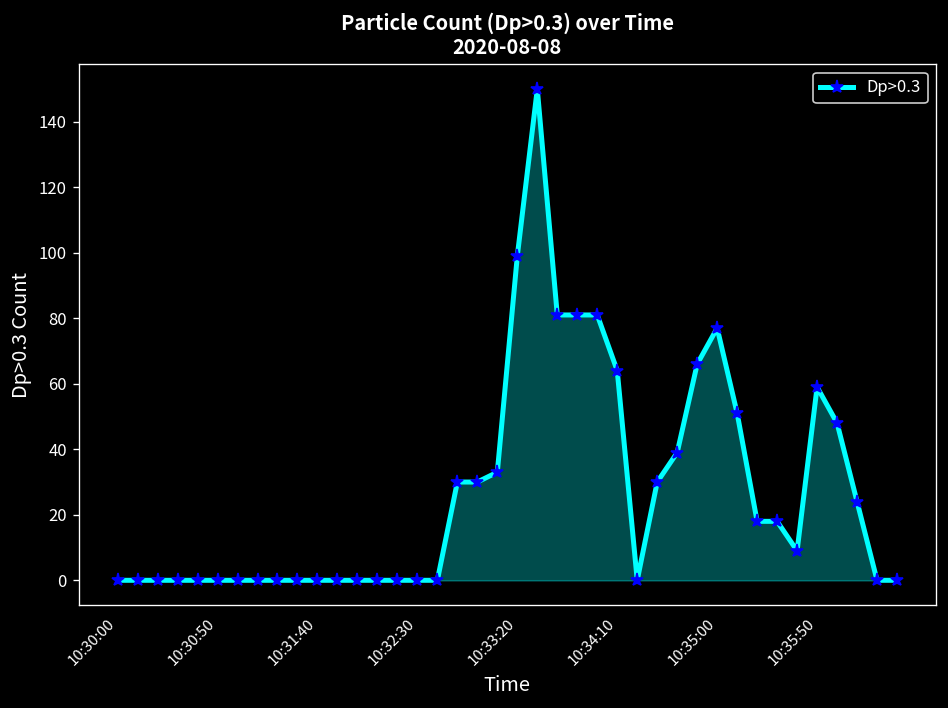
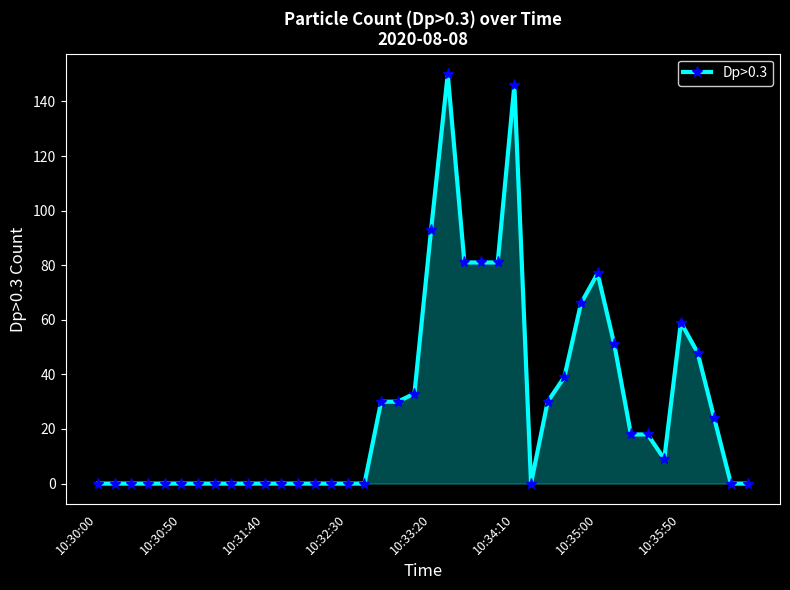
  {
    "10:30:00": 0,
    "10:30:50": 0,
    "10:31:40": 0,
    "10:32:30": 0,
-   "10:33:20": 99,
-   "10:34:10": 64,
+   "10:33:20": 93,
+   "10:34:10": 146,
    "10:35:00": 77,
    "10:35:50": 59
  }
